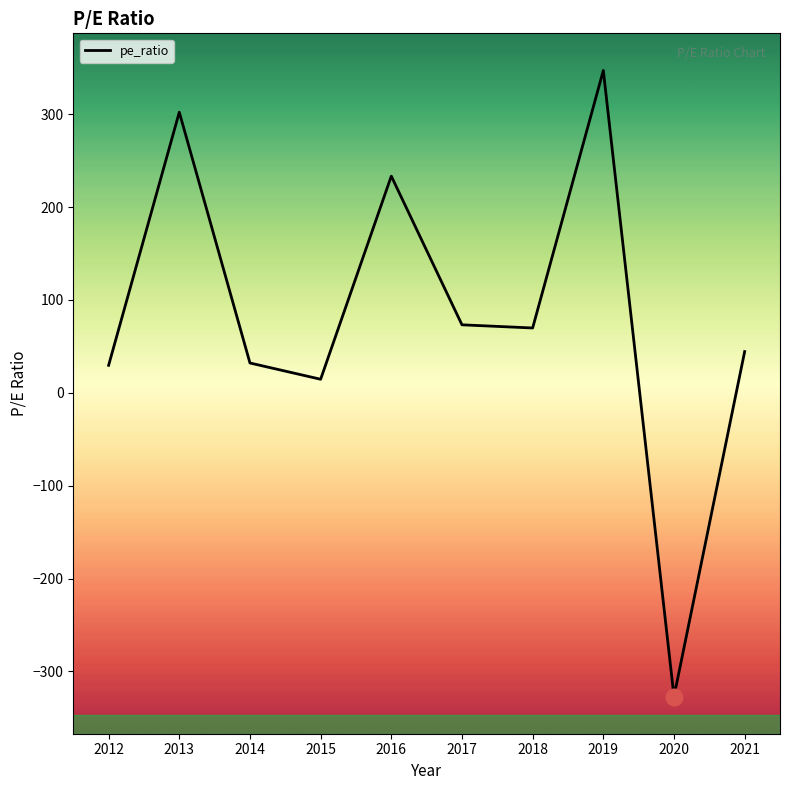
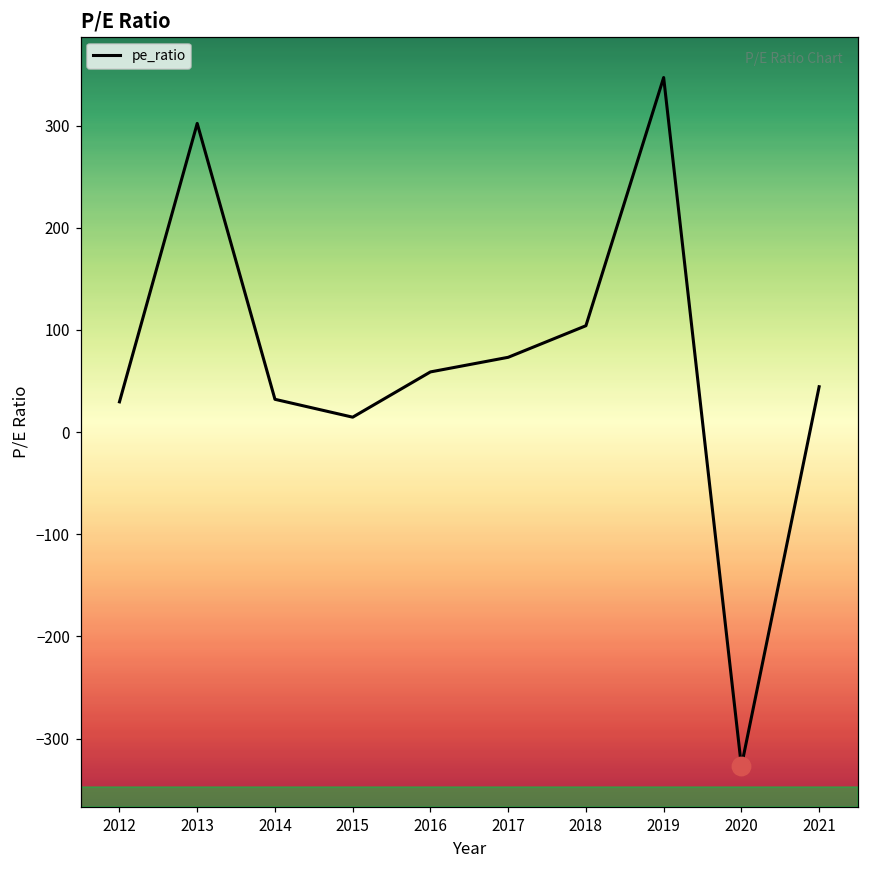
  {
    "pe_ratio": {
      "2012": 30,
      "2013": 300,
      "2014": 30,
      "2015": 10,
-     "2016": 230,
+     "2016": 60,
      "2017": 70,
-     "2018": 70,
+     "2018": 100,
      "2019": 350,
      "2021": 40
    }
  }
